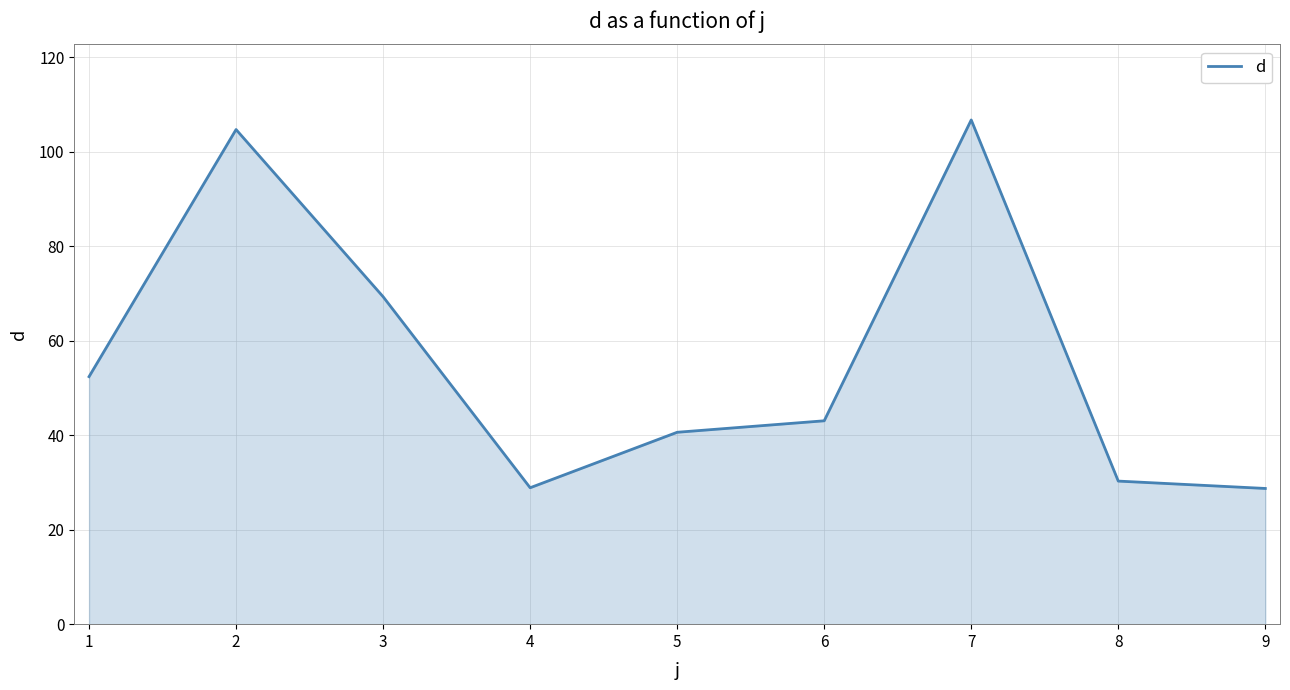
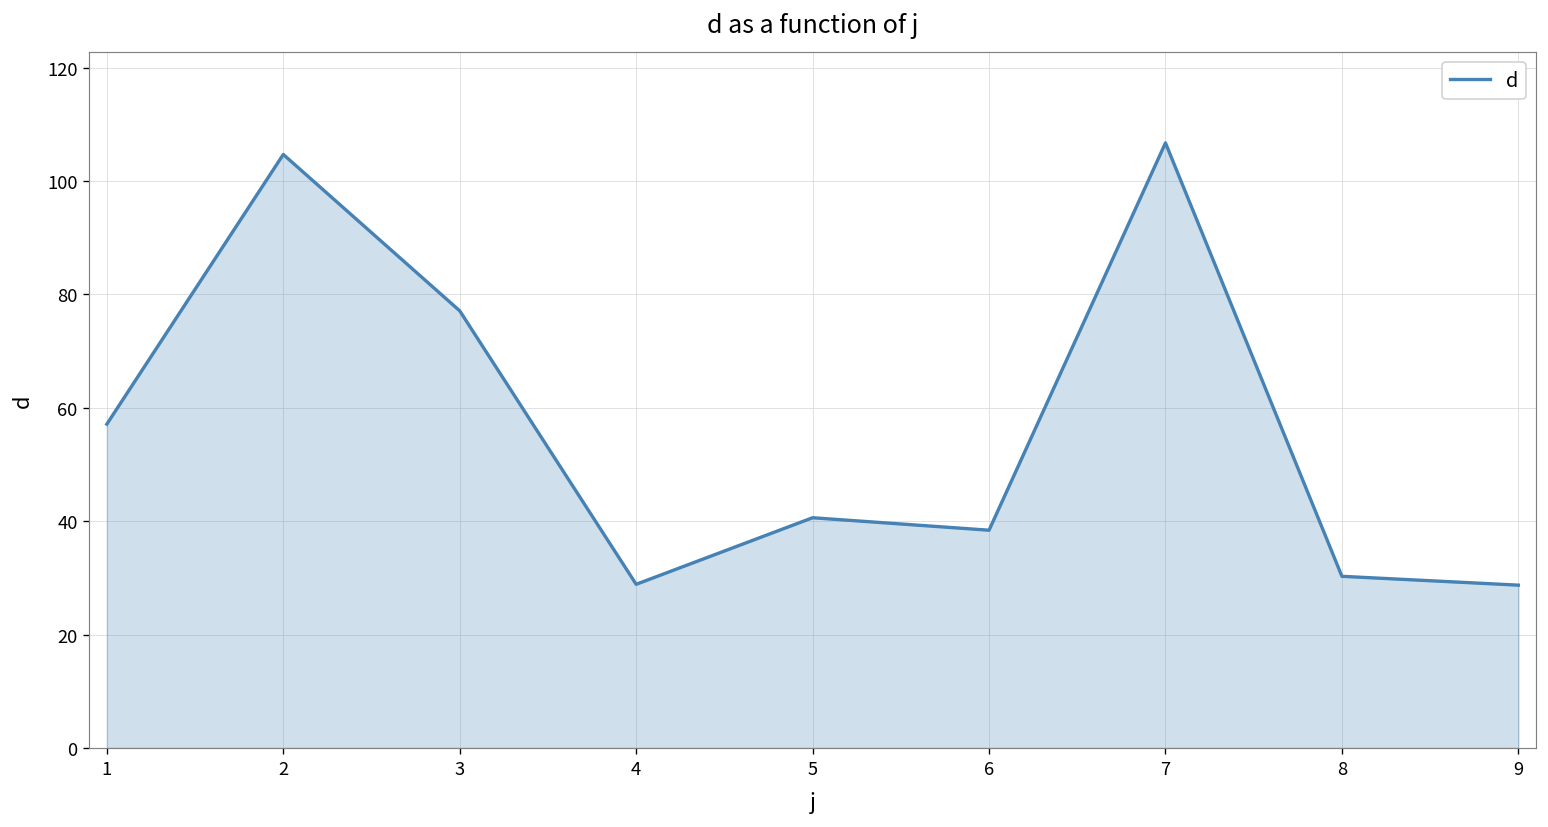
  {
-   "1": 52,
+   "1": 57,
    "2": 105,
-   "3": 69,
+   "3": 77,
    "4": 29,
    "5": 41,
-   "6": 43,
+   "6": 38,
    "7": 107,
    "8": 30,
    "9": 29
  }
